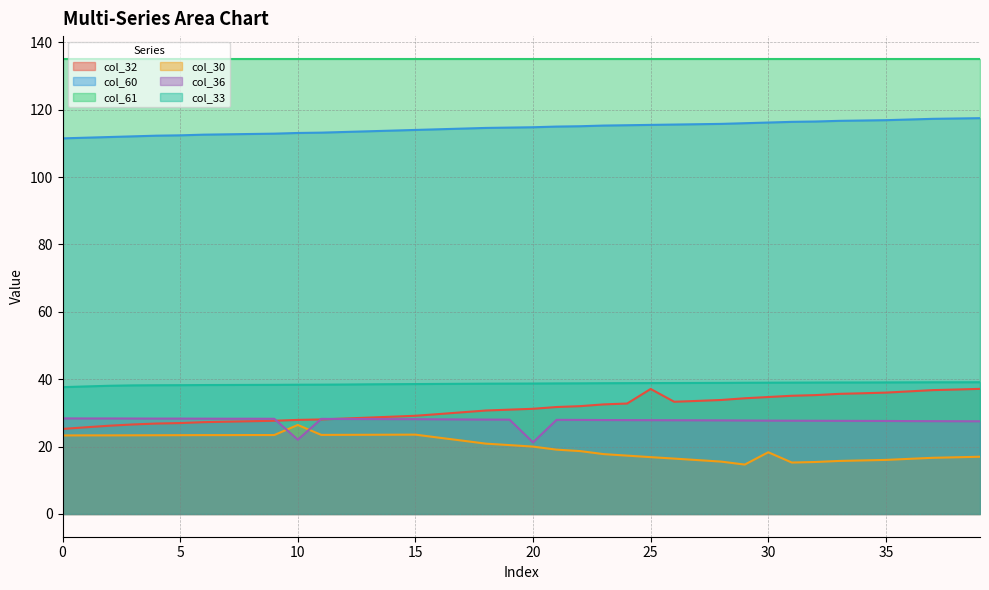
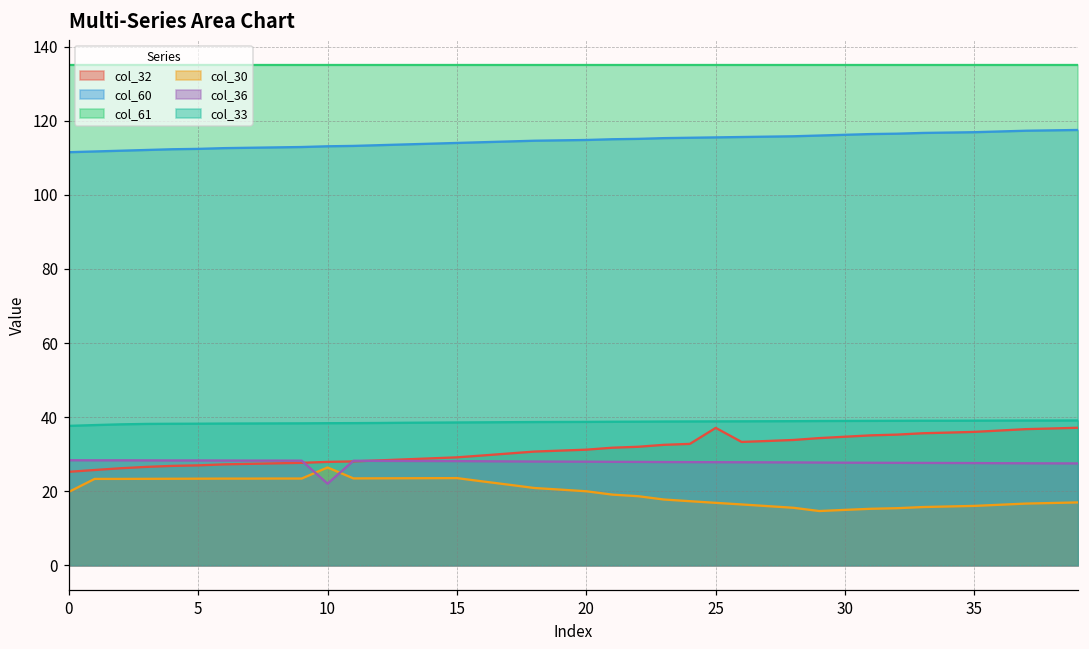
  {
    "col_32": {
      "0": 25,
      "5": 27,
      "10": 28,
      "15": 29,
      "20": 31,
      "25": 37,
      "30": 35,
      "35": 36
    },
    "col_30": {
-     "0": 23,
+     "0": 20,
      "5": 23,
      "10": 26,
      "15": 24,
      "20": 20,
      "25": 17,
-     "30": 18,
+     "30": 15,
      "35": 16
    },
    "col_36": {
      "0": 28,
      "5": 28,
      "10": 22,
      "15": 28,
-     "20": 21,
+     "20": 28,
      "25": 28,
      "30": 28,
      "35": 28
    }
  }
